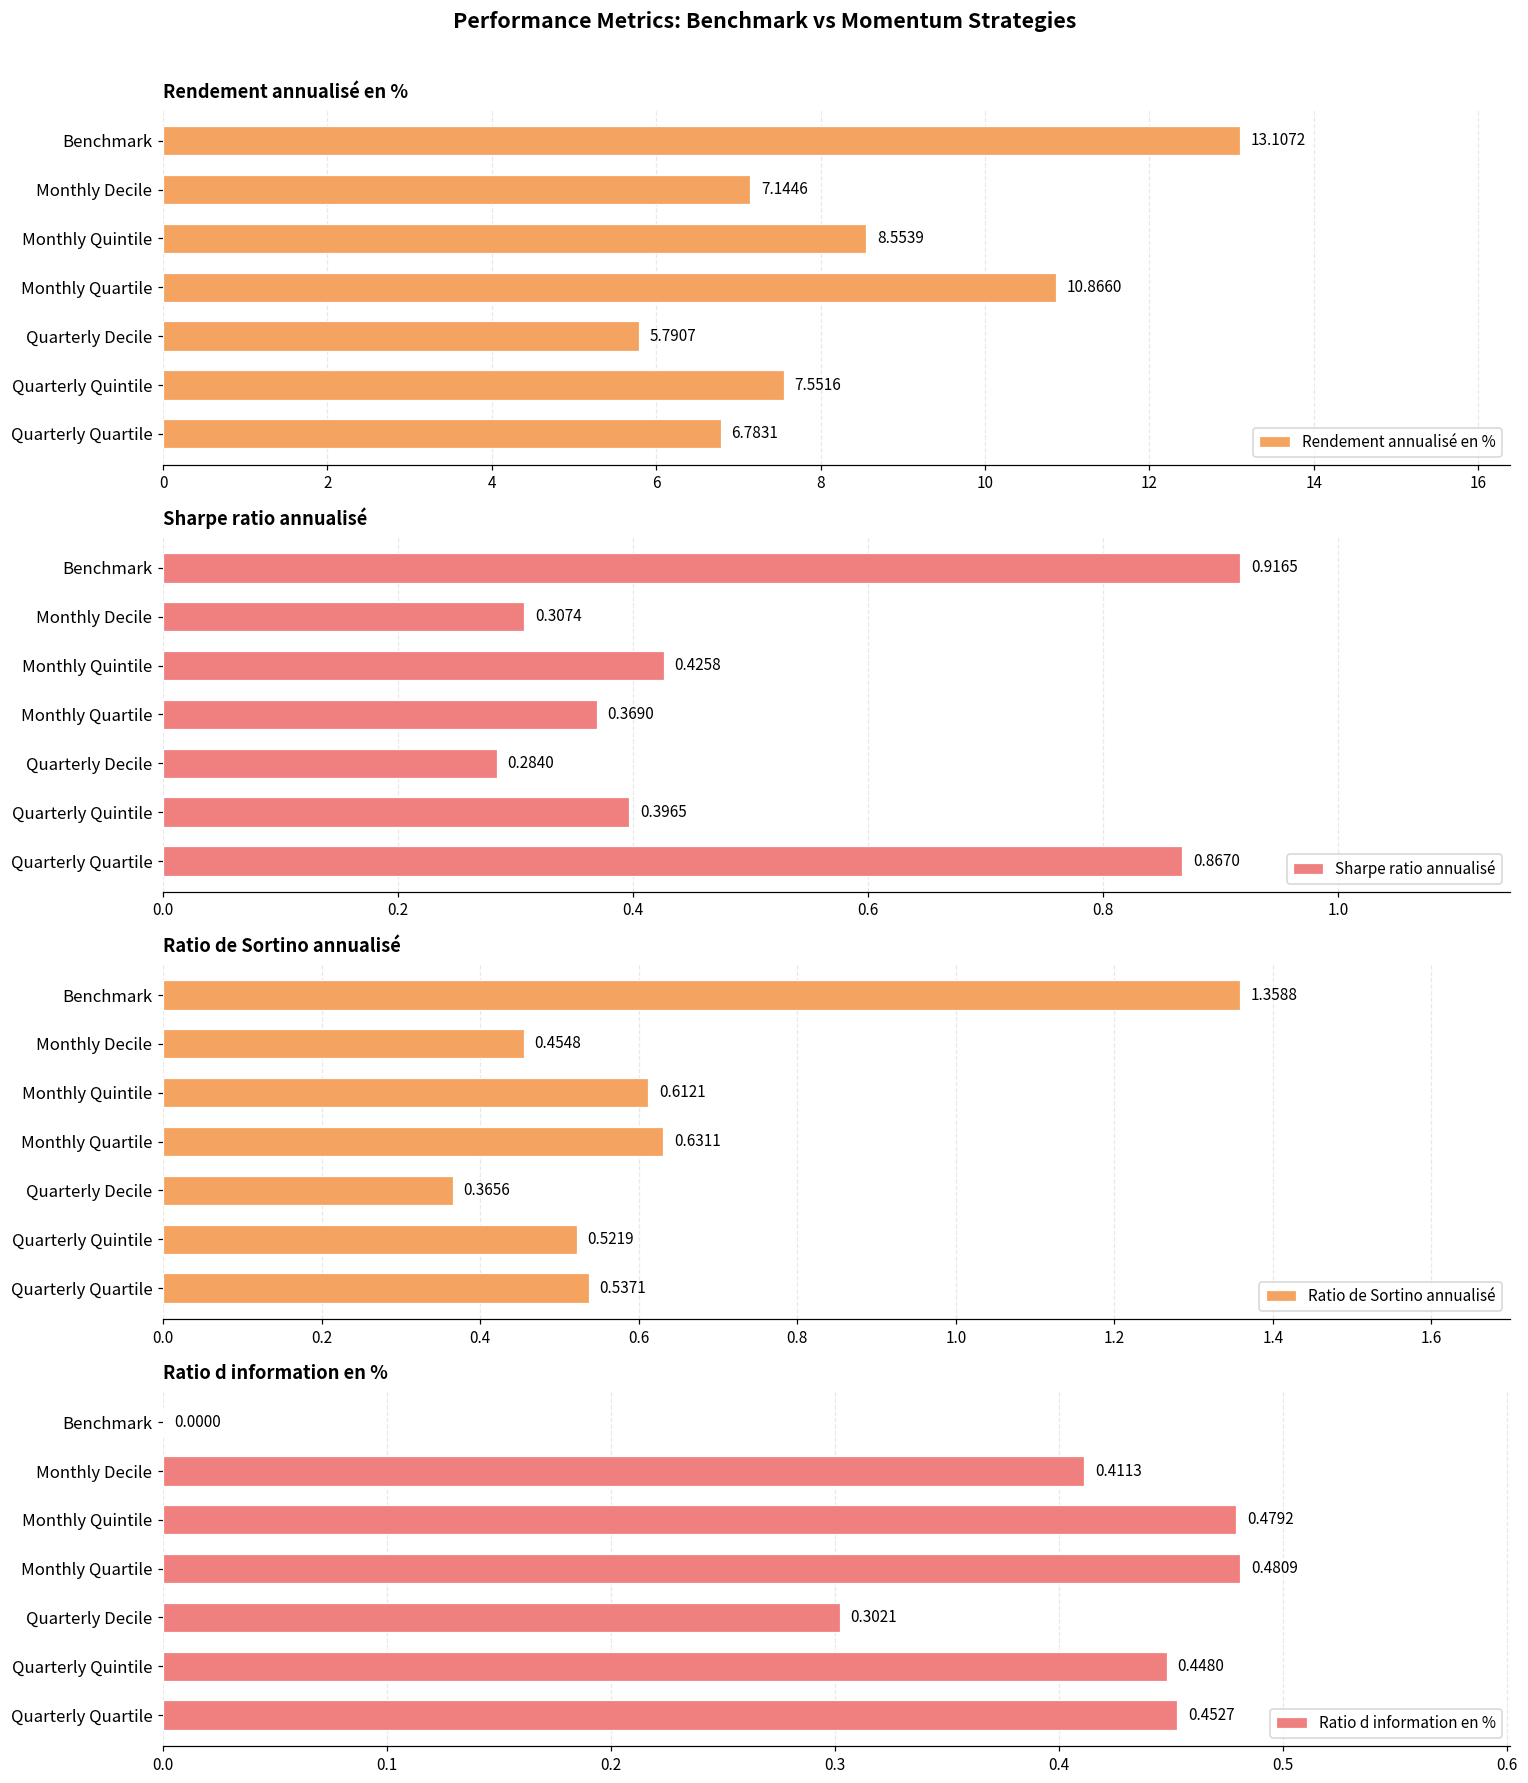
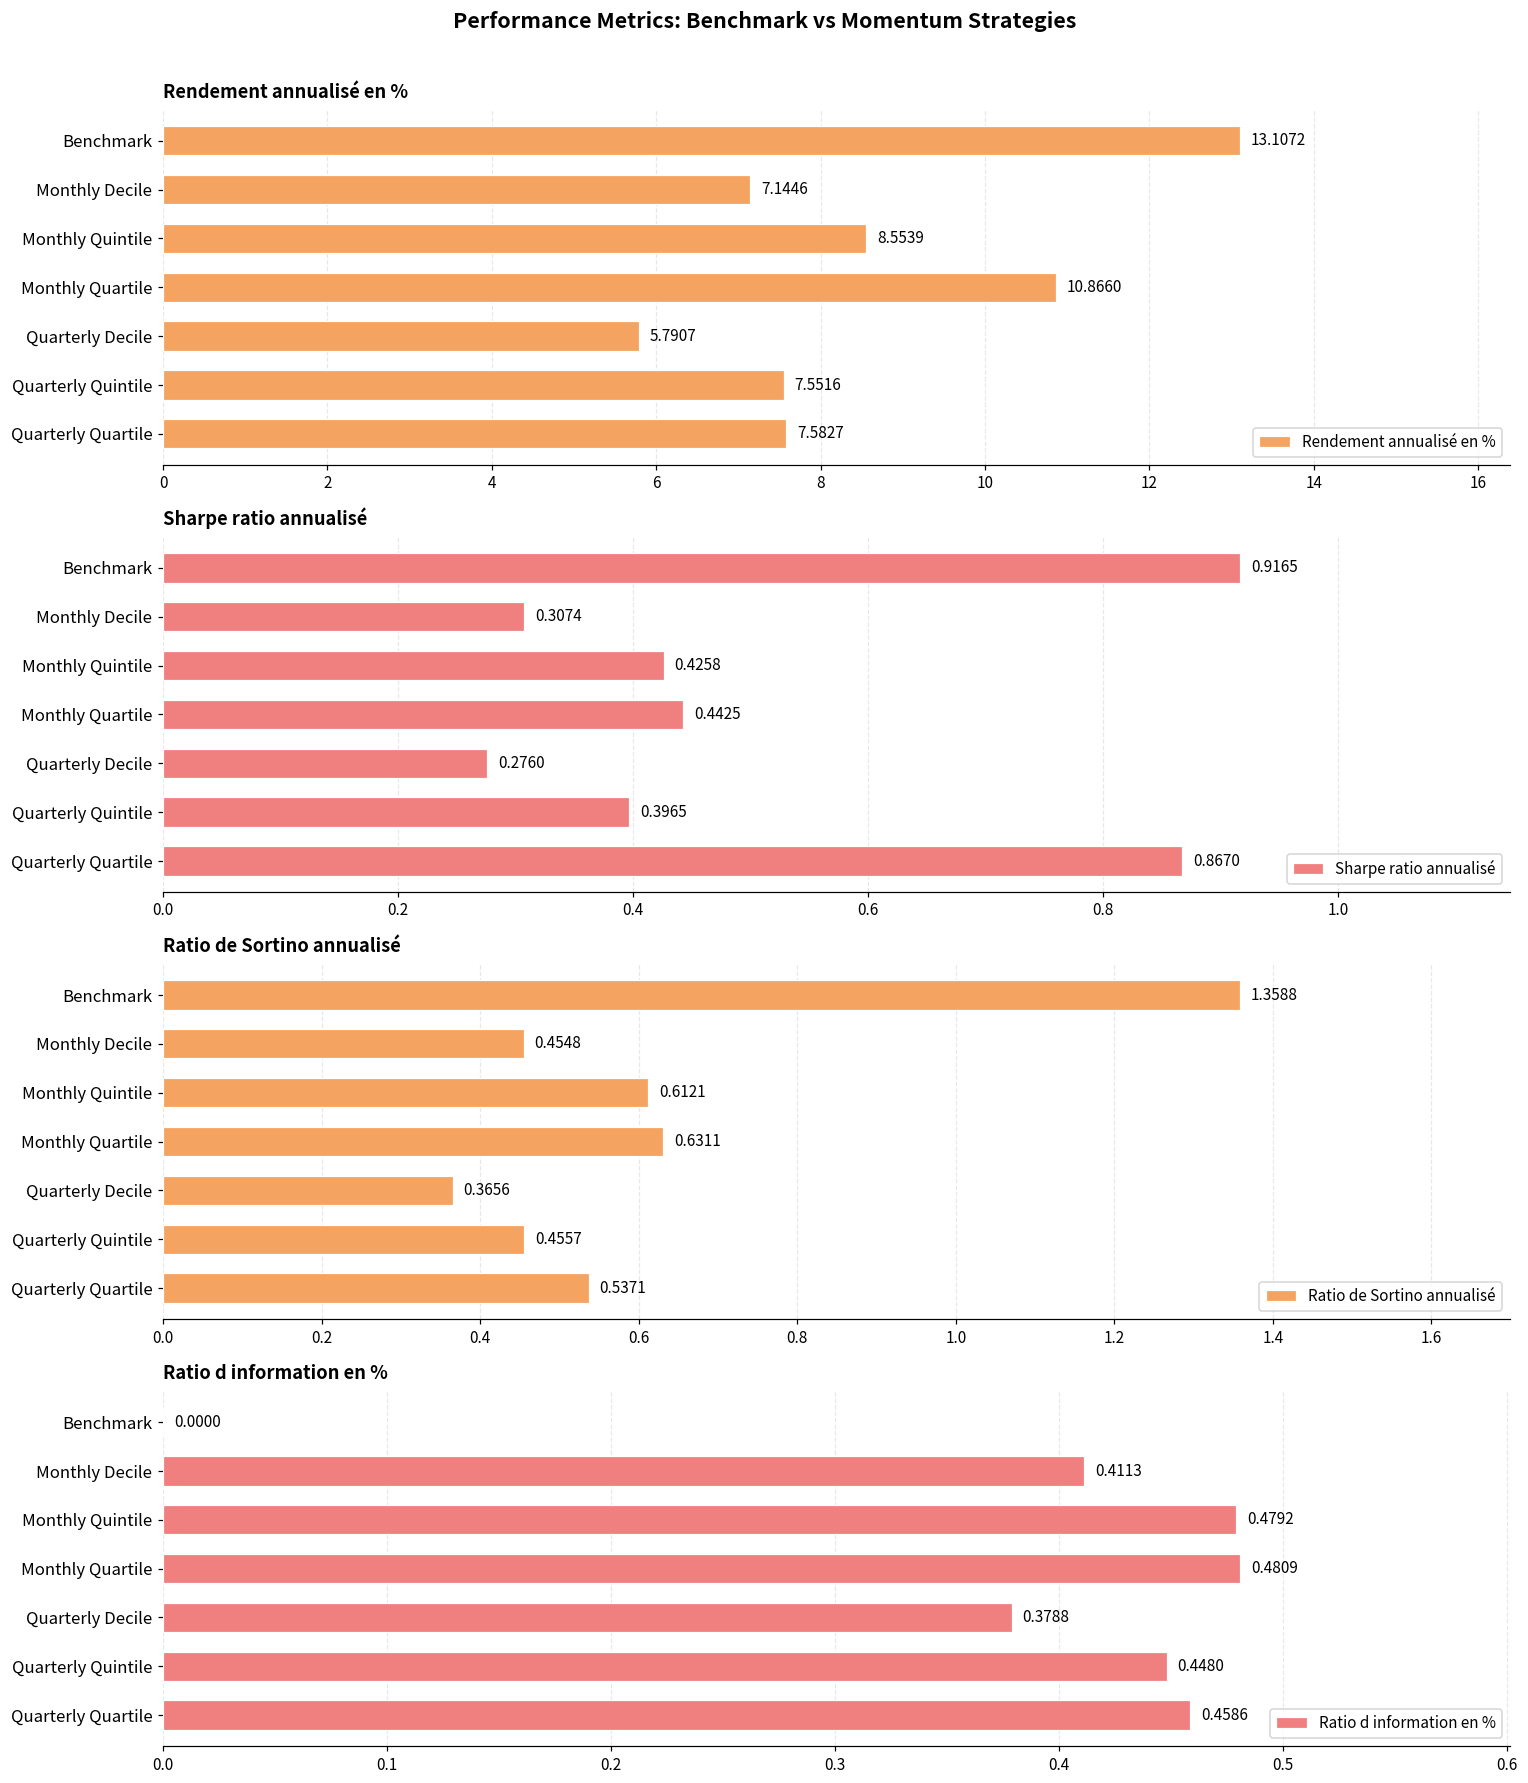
  {
    "Rendement annualisé en %": {
      "Benchmark": 13.1072,
      "Monthly Decile": 7.1446,
      "Monthly Quintile": 8.5539,
      "Monthly Quartile": 10.8660,
      "Quarterly Decile": 5.7907,
      "Quarterly Quintile": 7.5516,
-     "Quarterly Quartile": 6.7831
+     "Quarterly Quartile": 7.5827
    },
    "Sharpe ratio annualisé": {
      "Benchmark": 0.9165,
      "Monthly Decile": 0.3074,
      "Monthly Quintile": 0.4258,
-     "Monthly Quartile": 0.3690,
-     "Quarterly Decile": 0.2840,
+     "Monthly Quartile": 0.4425,
+     "Quarterly Decile": 0.2760,
      "Quarterly Quintile": 0.3965,
      "Quarterly Quartile": 0.8670
    },
    "Ratio de Sortino annualisé": {
      "Benchmark": 1.3588,
      "Monthly Decile": 0.4548,
      "Monthly Quintile": 0.6121,
      "Monthly Quartile": 0.6311,
      "Quarterly Decile": 0.3656,
-     "Quarterly Quintile": 0.5219,
+     "Quarterly Quintile": 0.4557,
      "Quarterly Quartile": 0.5371
    },
    "Ratio d information en %": {
      "Benchmark": 0.0000,
      "Monthly Decile": 0.4113,
      "Monthly Quintile": 0.4792,
      "Monthly Quartile": 0.4809,
-     "Quarterly Decile": 0.3021,
+     "Quarterly Decile": 0.3788,
      "Quarterly Quintile": 0.4480,
-     "Quarterly Quartile": 0.4527
+     "Quarterly Quartile": 0.4586
    }
  }
